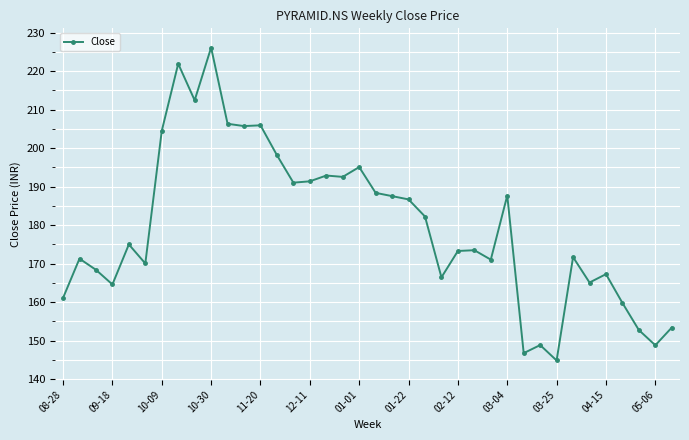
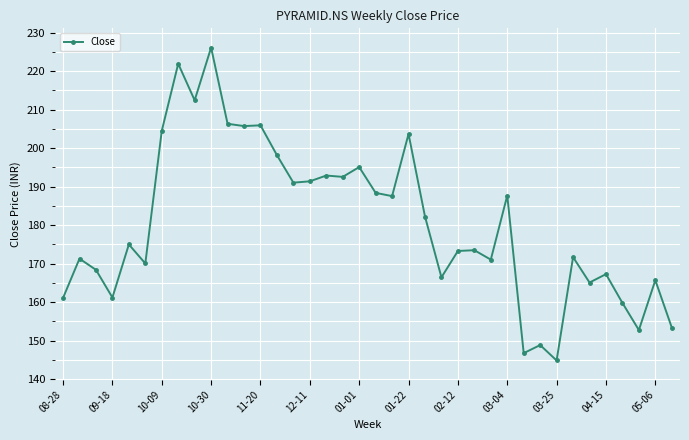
  {
    "08-28": 161,
-   "09-18": 165,
+   "09-18": 161,
    "10-09": 205,
    "10-30": 226,
    "11-20": 206,
    "12-11": 191,
    "01-01": 195,
-   "01-22": 187,
+   "01-22": 204,
    "02-12": 173,
    "03-04": 188,
    "03-25": 145,
    "04-15": 167,
-   "05-06": 149
+   "05-06": 166
  }
